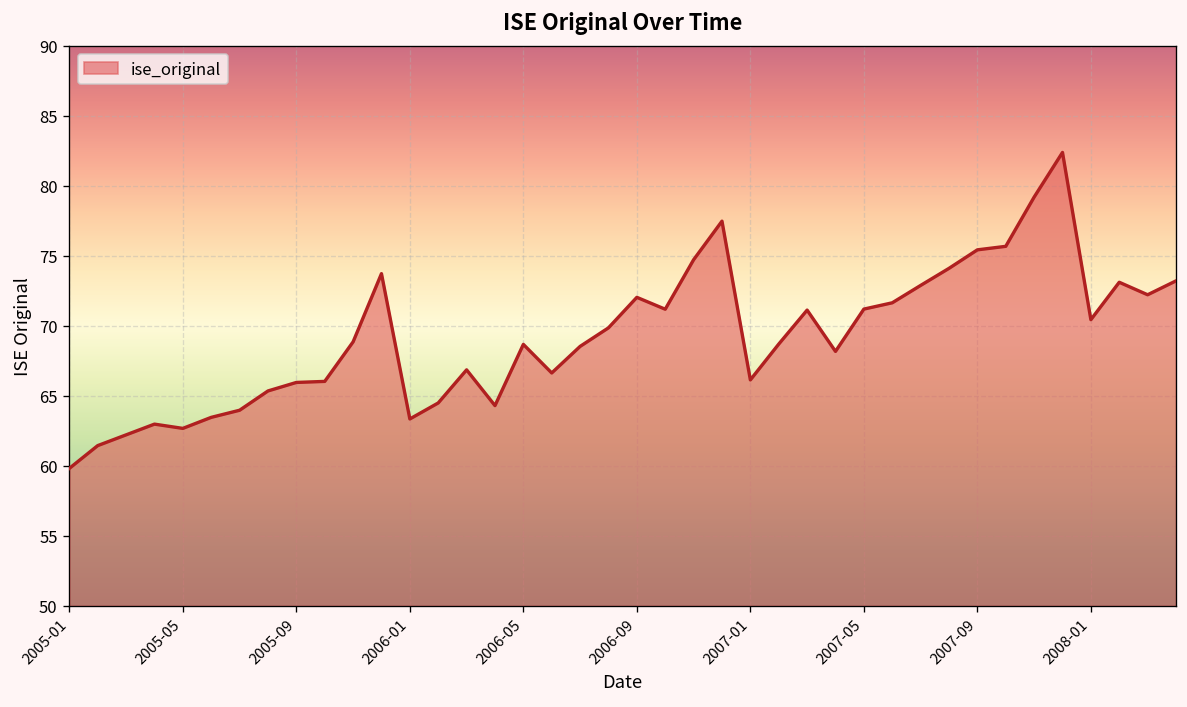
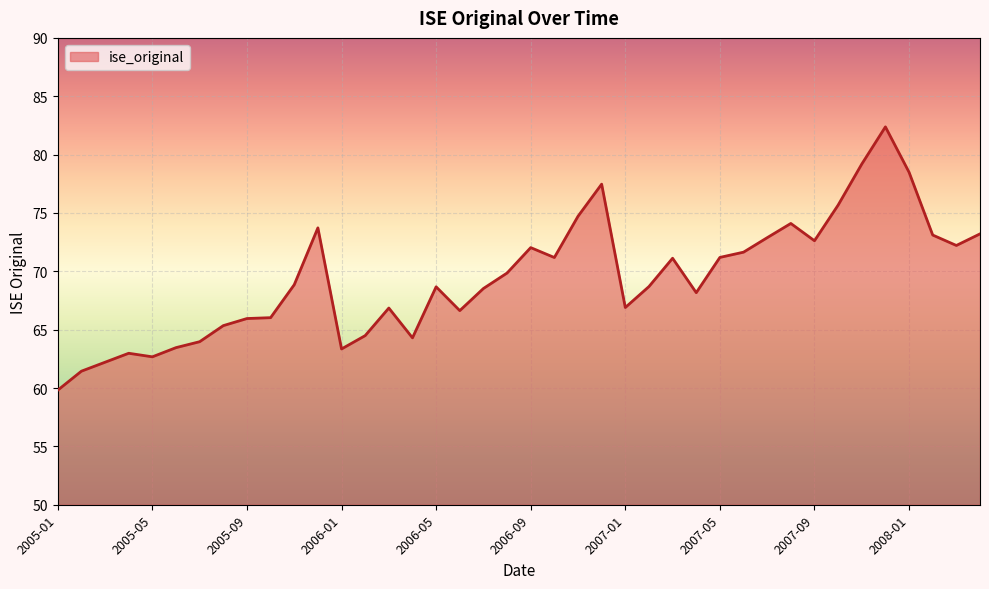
  {
    "2005-01": 59.8,
    "2005-05": 62.7,
    "2005-09": 66.0,
    "2006-01": 63.3,
    "2006-05": 68.7,
    "2006-09": 72.0,
-   "2007-01": 66.1,
+   "2007-01": 66.9,
    "2007-05": 71.2,
-   "2007-09": 75.4,
-   "2008-01": 70.4
+   "2007-09": 72.6,
+   "2008-01": 78.5
  }
